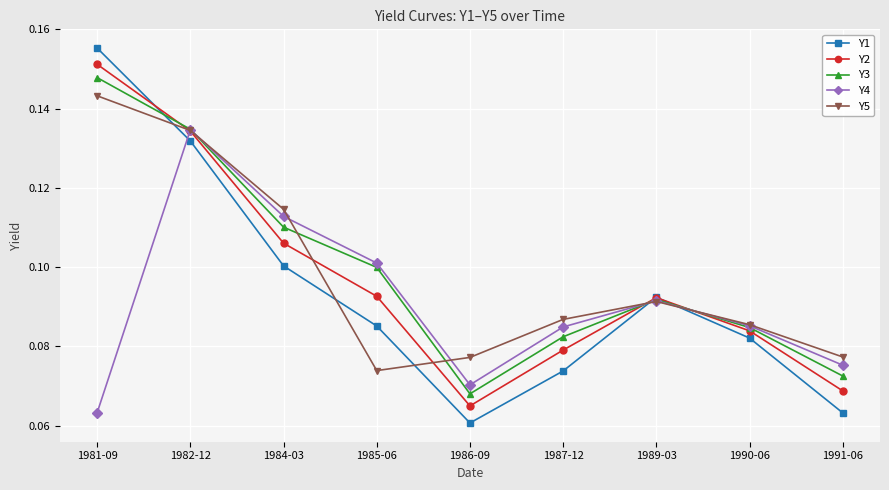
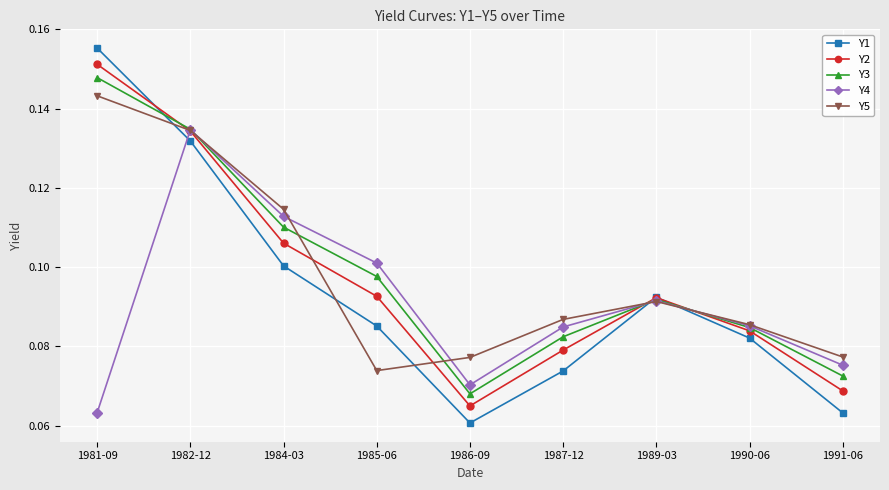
  {
    "Y1": {
      "1981-09": 0.155,
      "1982-12": 0.132,
      "1984-03": 0.100,
      "1985-06": 0.085,
      "1986-09": 0.061,
      "1987-12": 0.074,
      "1990-06": 0.082,
      "1991-06": 0.063
    },
    "Y2": {
      "1981-09": 0.151,
      "1984-03": 0.106,
      "1985-06": 0.093,
      "1986-09": 0.065,
      "1987-12": 0.079,
      "1990-06": 0.084,
      "1991-06": 0.069
    },
    "Y3": {
      "1981-09": 0.148,
      "1984-03": 0.110,
-     "1985-06": 0.100,
+     "1985-06": 0.098,
      "1986-09": 0.068,
      "1987-12": 0.082,
      "1991-06": 0.073
    },
    "Y4": {
      "1981-09": 0.063,
      "1984-03": 0.113,
      "1985-06": 0.101,
      "1986-09": 0.070,
      "1987-12": 0.085,
      "1991-06": 0.075
    },
    "Y5": {
      "1981-09": 0.143,
      "1984-03": 0.115,
      "1985-06": 0.074,
      "1986-09": 0.077,
      "1987-12": 0.087,
      "1991-06": 0.077
    }
  }
